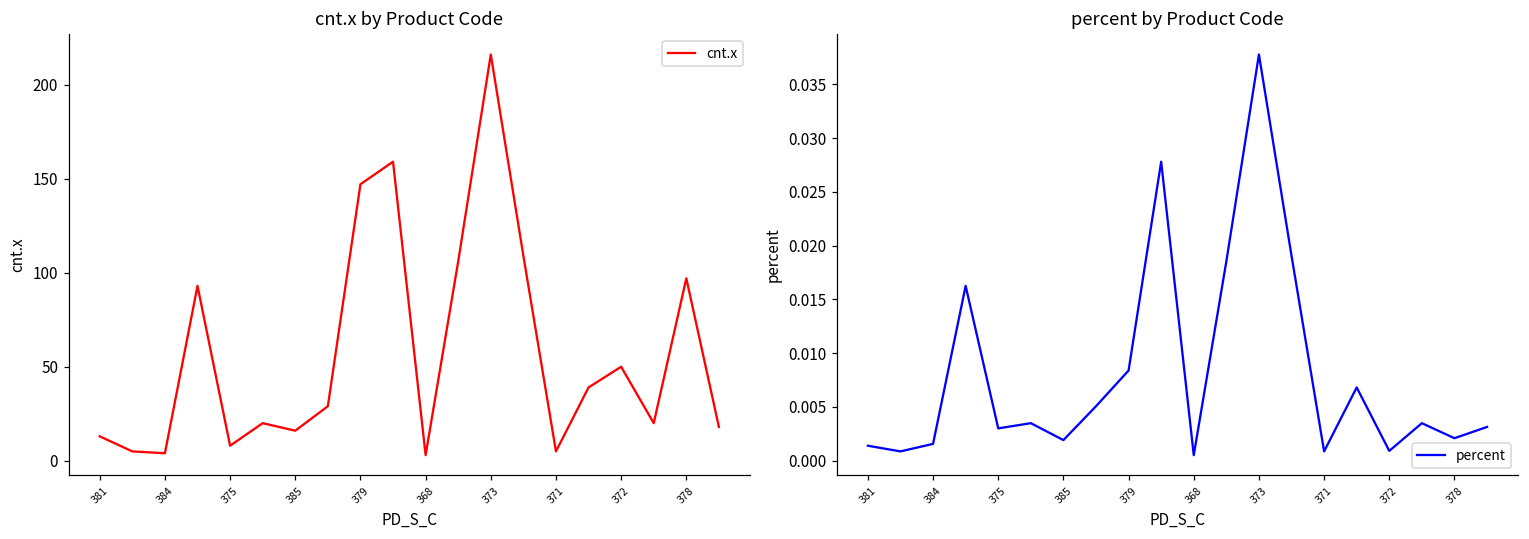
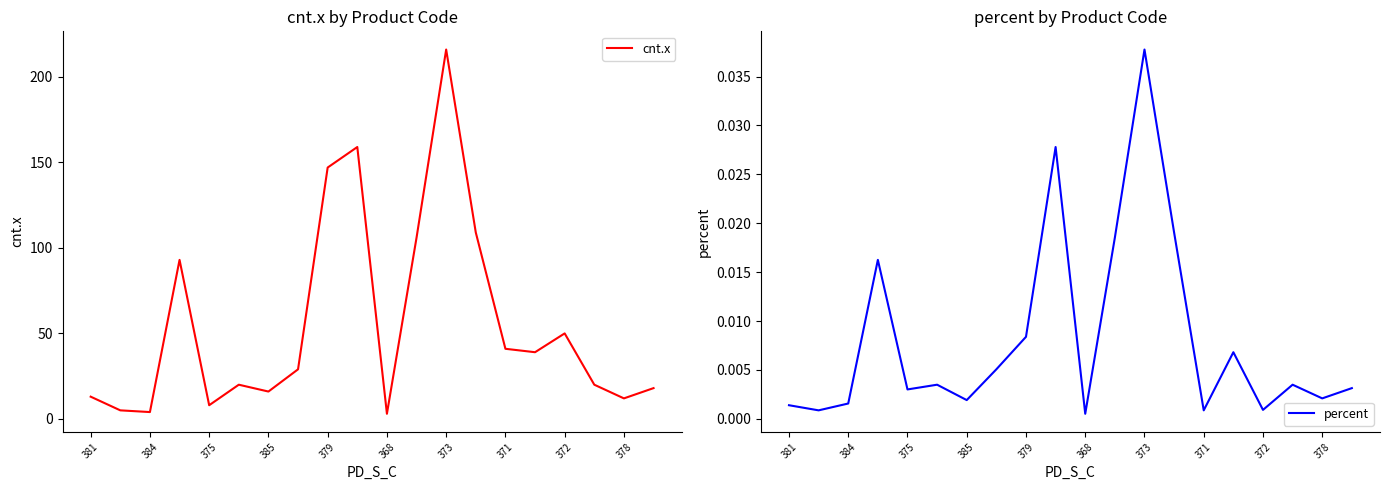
  {
    "cnt.x by Product Code": {
      "381": 13,
      "384": 4,
      "375": 8,
      "385": 16,
      "379": 147,
      "368": 3,
      "373": 216,
-     "371": 5,
+     "371": 41,
      "372": 50,
-     "378": 97
+     "378": 12
    },
    "percent by Product Code": {
      "381": 0.001,
      "384": 0.002,
      "375": 0.003,
      "385": 0.002,
      "379": 0.008,
      "368": 0.001,
      "373": 0.038,
      "371": 0.001,
      "372": 0.001,
      "378": 0.002
    }
  }
